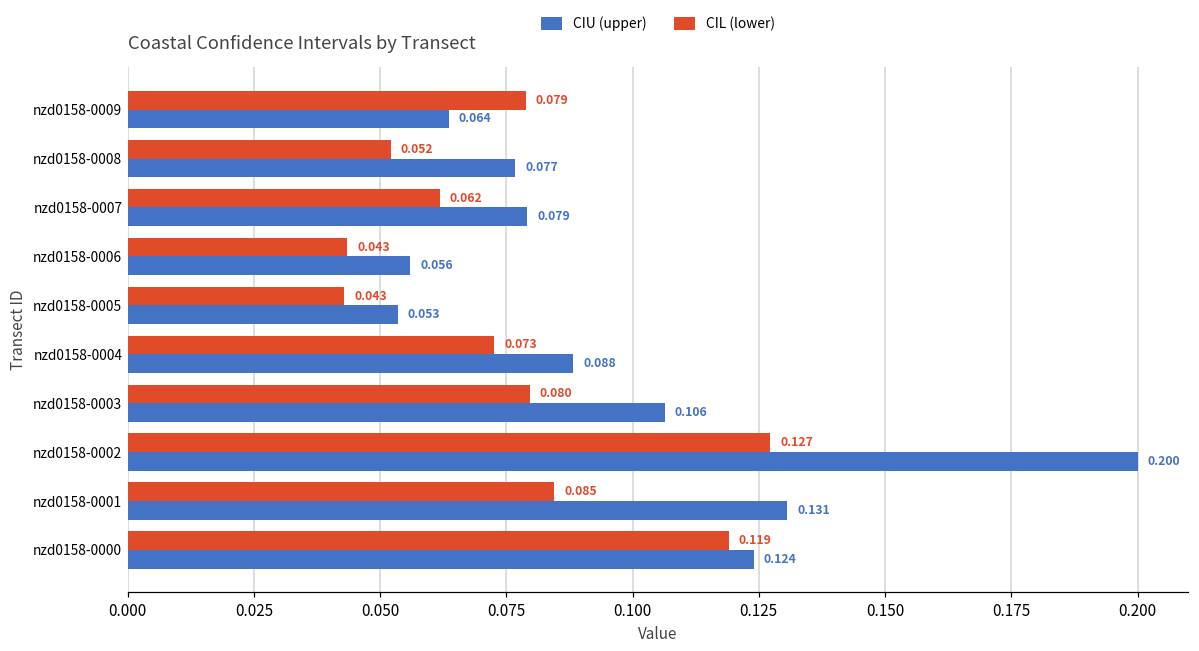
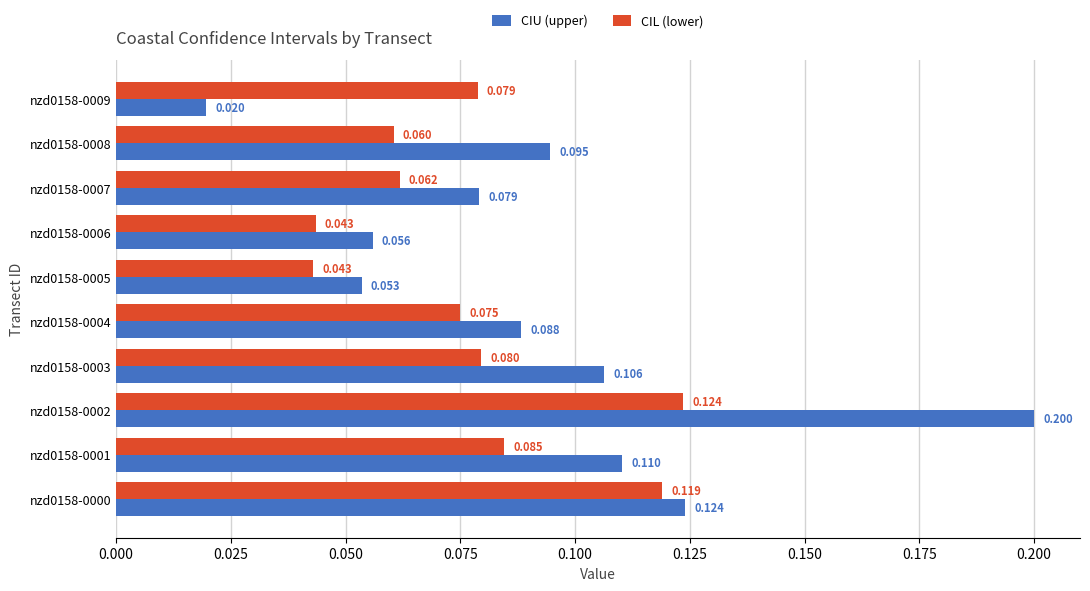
  {
    "CIU (upper)": {
-     "nzd0158-0009": 0.064,
-     "nzd0158-0008": 0.077,
+     "nzd0158-0009": 0.020,
+     "nzd0158-0008": 0.095,
      "nzd0158-0007": 0.079,
      "nzd0158-0006": 0.056,
      "nzd0158-0005": 0.053,
      "nzd0158-0004": 0.088,
      "nzd0158-0003": 0.106,
      "nzd0158-0002": 0.200,
-     "nzd0158-0001": 0.131,
+     "nzd0158-0001": 0.110,
      "nzd0158-0000": 0.124
    },
    "CIL (lower)": {
      "nzd0158-0009": 0.079,
-     "nzd0158-0008": 0.052,
+     "nzd0158-0008": 0.060,
      "nzd0158-0007": 0.062,
      "nzd0158-0006": 0.043,
      "nzd0158-0005": 0.043,
-     "nzd0158-0004": 0.073,
+     "nzd0158-0004": 0.075,
      "nzd0158-0003": 0.080,
-     "nzd0158-0002": 0.127,
+     "nzd0158-0002": 0.124,
      "nzd0158-0001": 0.085,
      "nzd0158-0000": 0.119
    }
  }
